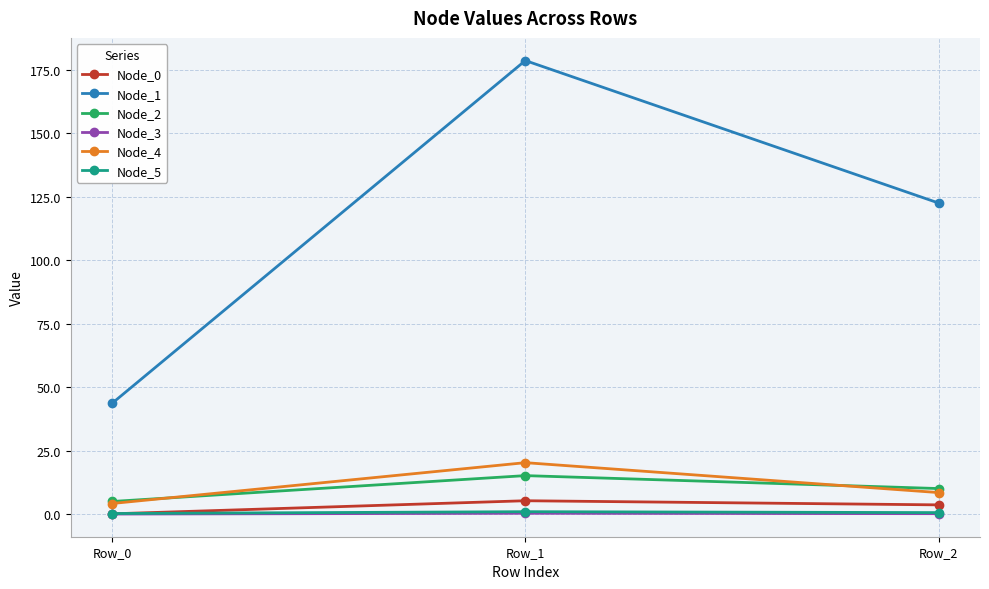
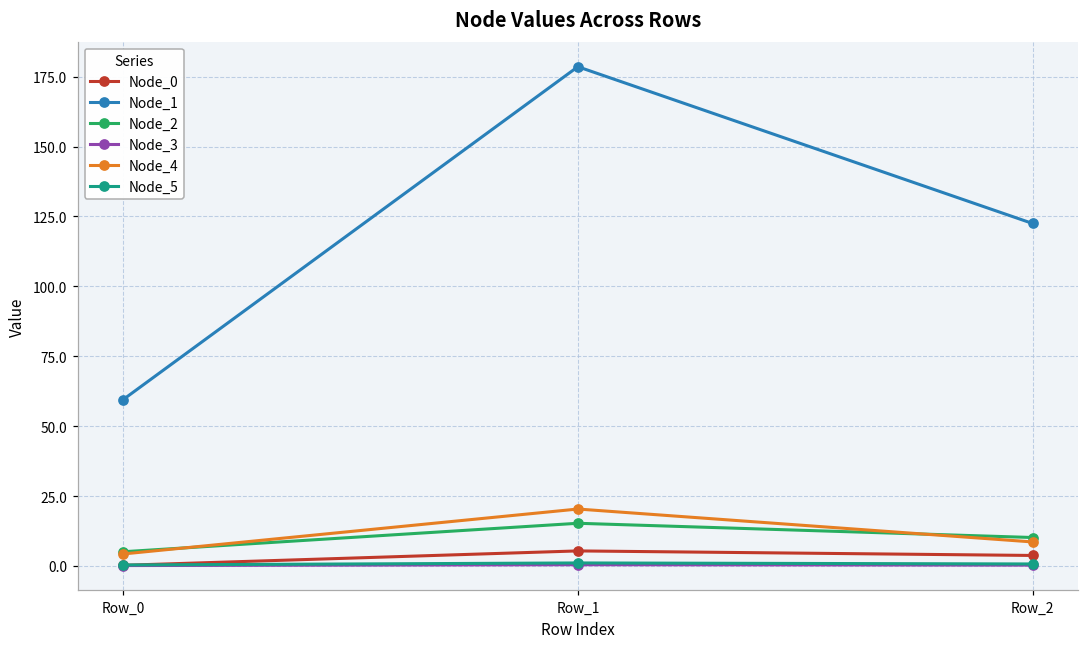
  {
    "Node_0": {
      "Row_1": 5,
      "Row_2": 4
    },
    "Node_1": {
-     "Row_0": 44,
+     "Row_0": 60,
      "Row_1": 179,
      "Row_2": 123
    },
    "Node_4": {
      "Row_1": 20,
      "Row_2": 9
    }
  }
